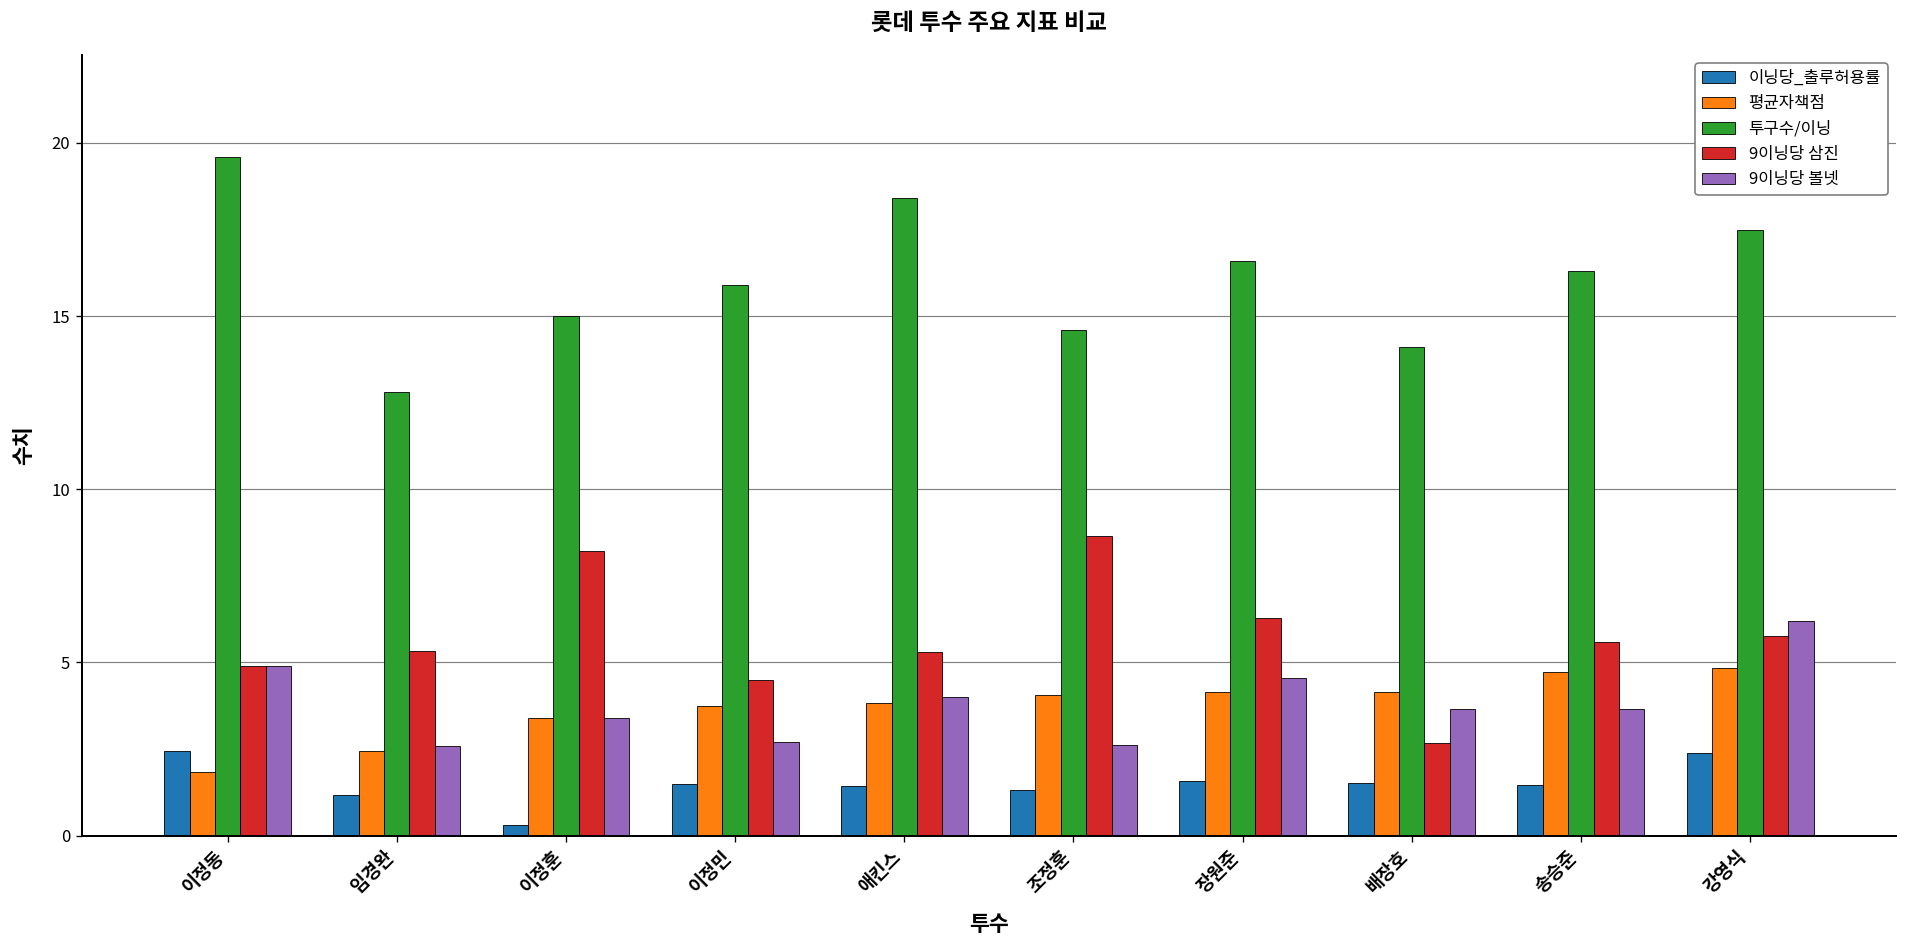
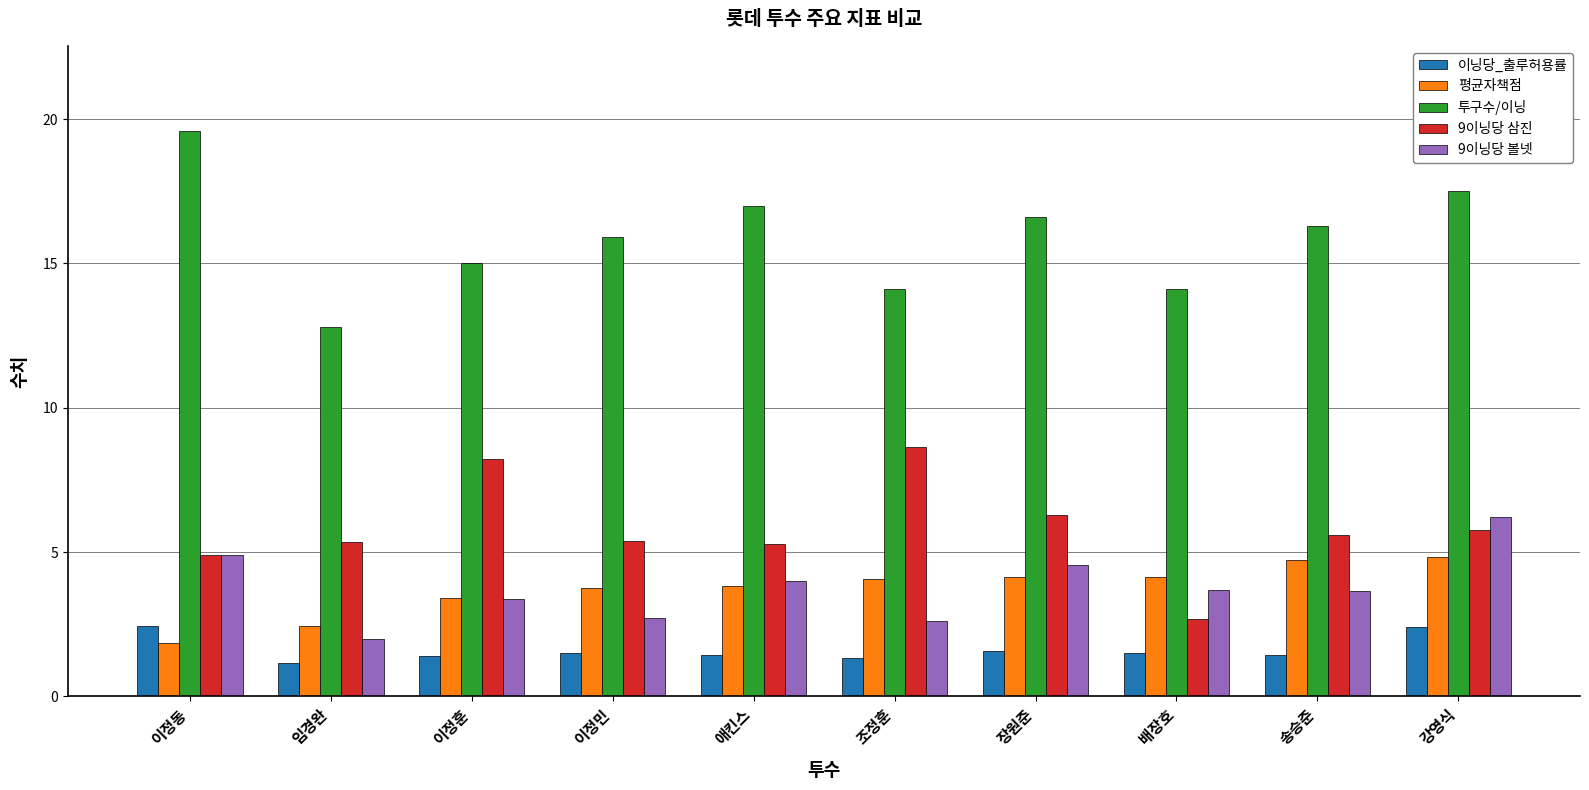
  {
    "이닝당_출루허용률": {
      "이정동": 2.5,
      "임경완": 1.2,
-     "이정훈": 0.3,
+     "이정훈": 1.4,
      "이정민": 1.5,
      "애킨스": 1.4,
      "조정훈": 1.3,
      "장원준": 1.6,
      "배장호": 1.5,
      "송승준": 1.5,
      "강영식": 2.4
    },
    "평균자책점": {
      "이정동": 1.8,
      "임경완": 2.5,
      "이정훈": 3.4,
      "이정민": 3.7,
      "애킨스": 3.8,
      "조정훈": 4.1,
      "장원준": 4.2,
      "배장호": 4.2,
      "송승준": 4.7,
      "강영식": 4.8
    },
    "투구수/이닝": {
      "이정동": 19.6,
      "임경완": 12.8,
      "이정훈": 15.0,
      "이정민": 15.9,
-     "애킨스": 18.4,
-     "조정훈": 14.6,
+     "애킨스": 17.0,
+     "조정훈": 14.1,
      "장원준": 16.6,
      "배장호": 14.1,
      "송승준": 16.3,
      "강영식": 17.5
    },
    "9이닝당 삼진": {
      "이정동": 4.9,
      "임경완": 5.3,
      "이정훈": 8.2,
-     "이정민": 4.5,
+     "이정민": 5.4,
      "애킨스": 5.3,
      "조정훈": 8.6,
      "장원준": 6.3,
      "배장호": 2.7,
      "송승준": 5.6,
      "강영식": 5.8
    },
    "9이닝당 볼넷": {
      "이정동": 4.9,
-     "임경완": 2.6,
+     "임경완": 2.0,
      "이정훈": 3.4,
      "이정민": 2.7,
      "애킨스": 4.0,
      "조정훈": 2.6,
      "장원준": 4.5,
      "배장호": 3.7,
      "송승준": 3.7,
      "강영식": 6.2
    }
  }
